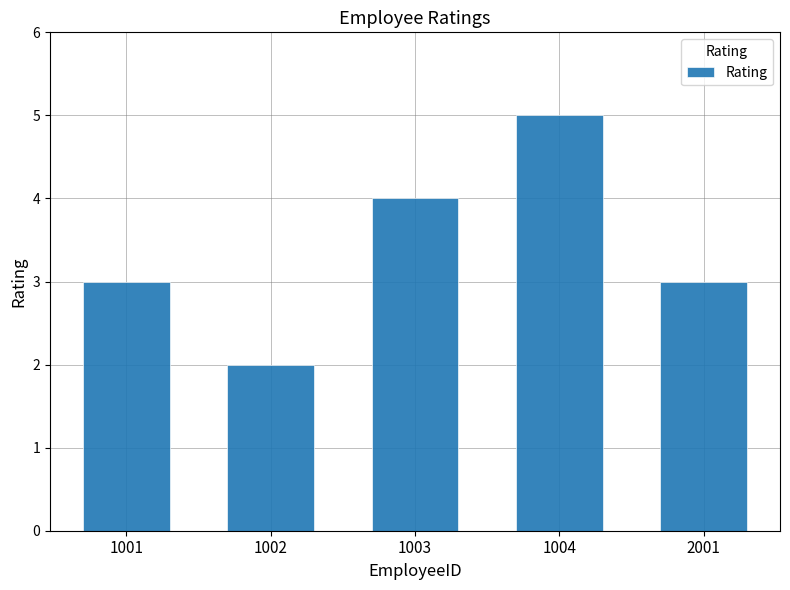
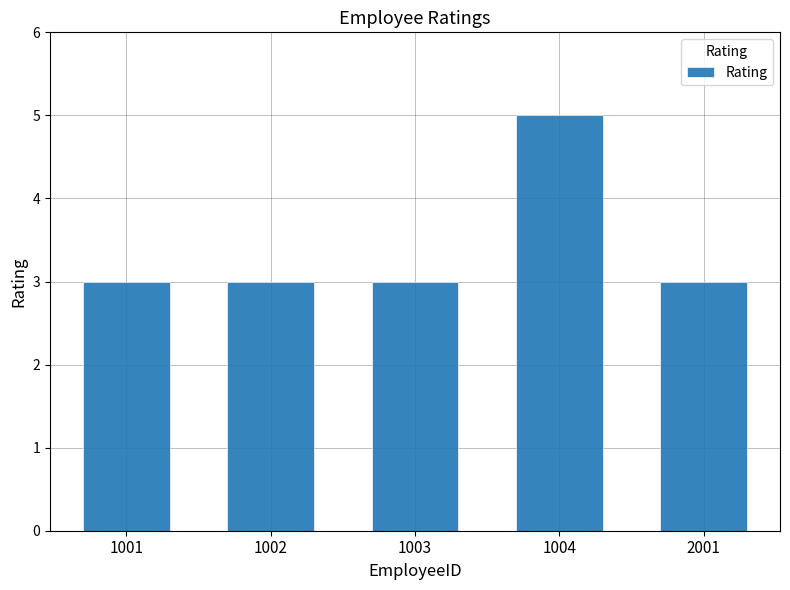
  {
    "1001": 3,
-   "1002": 2,
-   "1003": 4,
+   "1002": 3,
+   "1003": 3,
    "1004": 5,
    "2001": 3
  }
